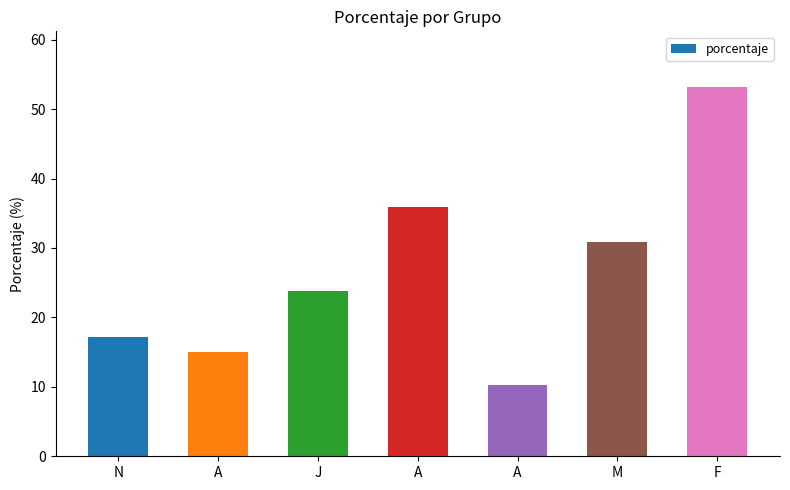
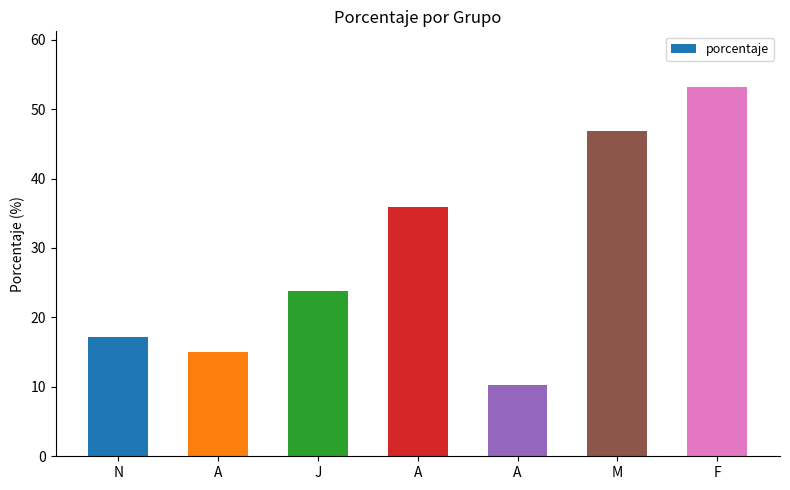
  {
    "N": 17,
    "J": 24,
-   "M": 31,
+   "M": 47,
    "F": 53
  }
